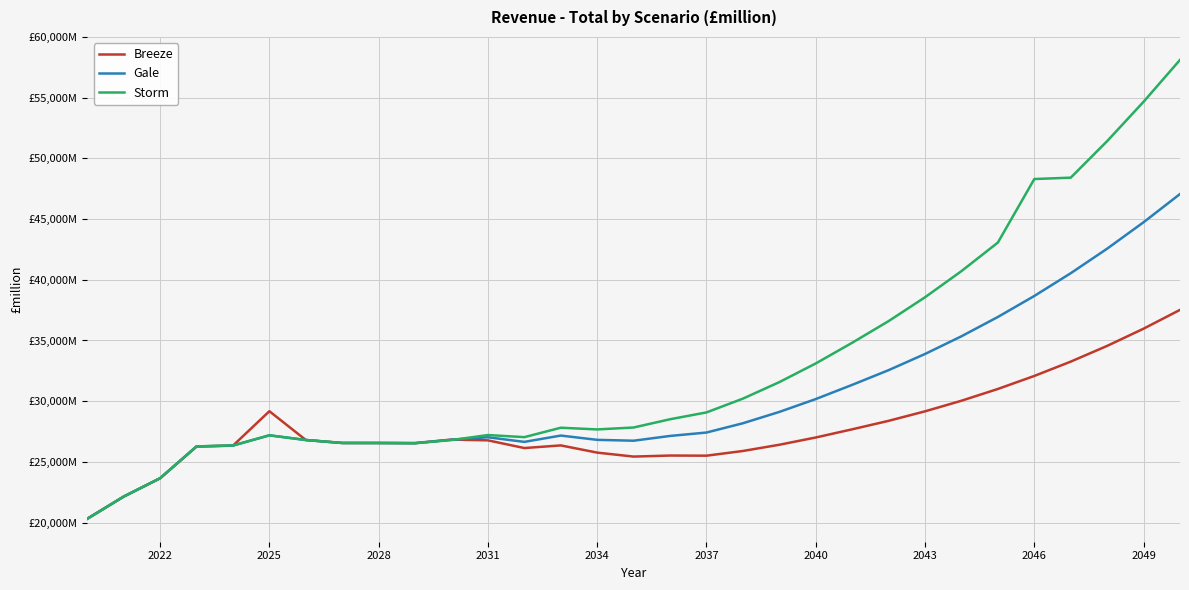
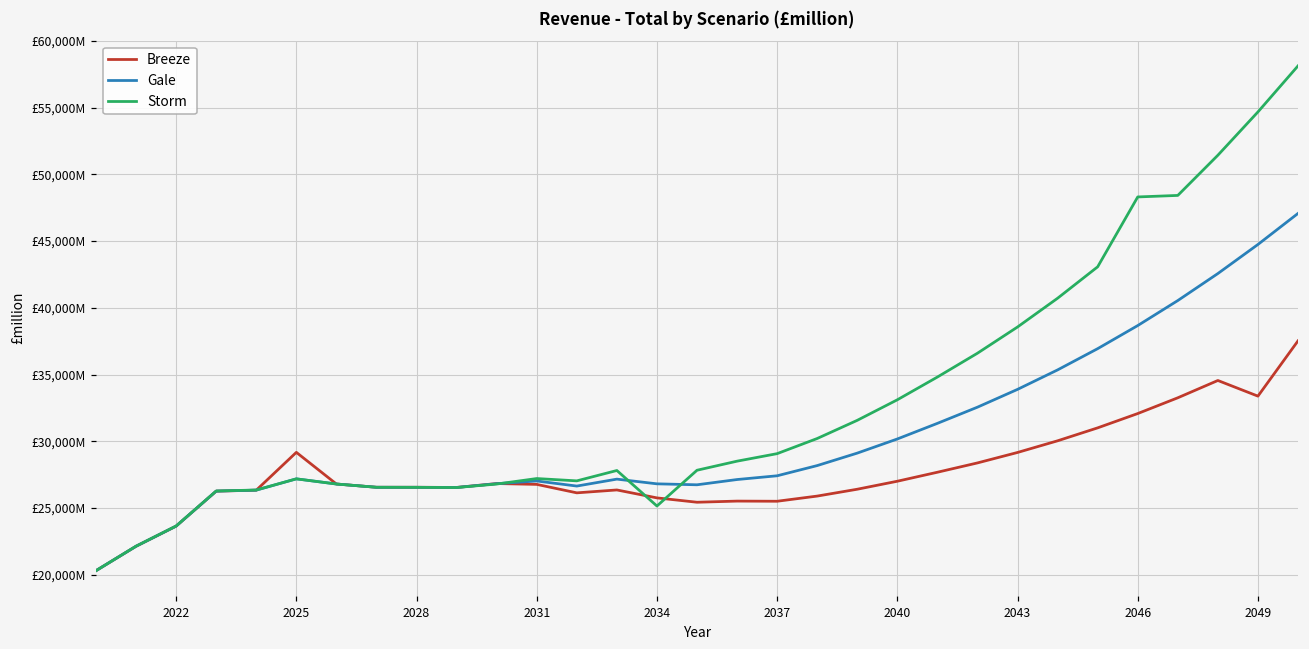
  {
    "Breeze": {
      "2025": "£29,200,000,000",
      "2031": "£26,800,000,000",
      "2034": "£25,800,000,000",
      "2037": "£25,500,000,000",
      "2040": "£27,000,000,000",
      "2043": "£29,200,000,000",
      "2046": "£32,100,000,000",
-     "2049": "£36,000,000,000"
+     "2049": "£33,400,000,000"
    },
    "Gale": {
      "2034": "£26,800,000,000",
      "2037": "£27,400,000,000",
      "2040": "£30,200,000,000",
      "2043": "£33,900,000,000",
      "2046": "£38,700,000,000",
      "2049": "£44,700,000,000"
    },
    "Storm": {
-     "2034": "£27,700,000,000",
+     "2034": "£25,200,000,000",
      "2037": "£29,100,000,000",
      "2040": "£33,100,000,000",
      "2043": "£38,600,000,000",
      "2046": "£48,300,000,000",
      "2049": "£54,700,000,000"
    }
  }
